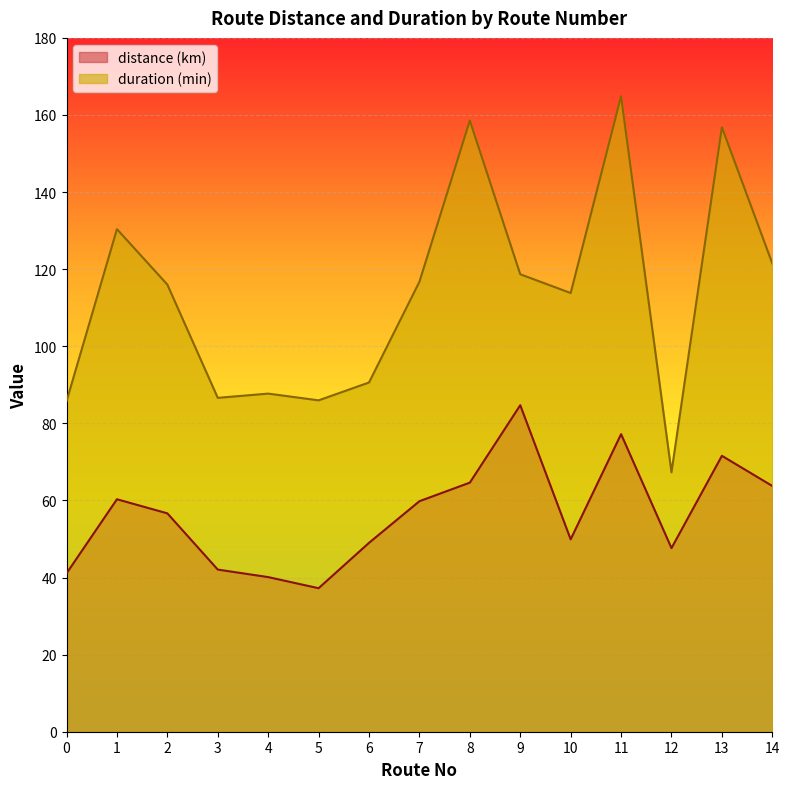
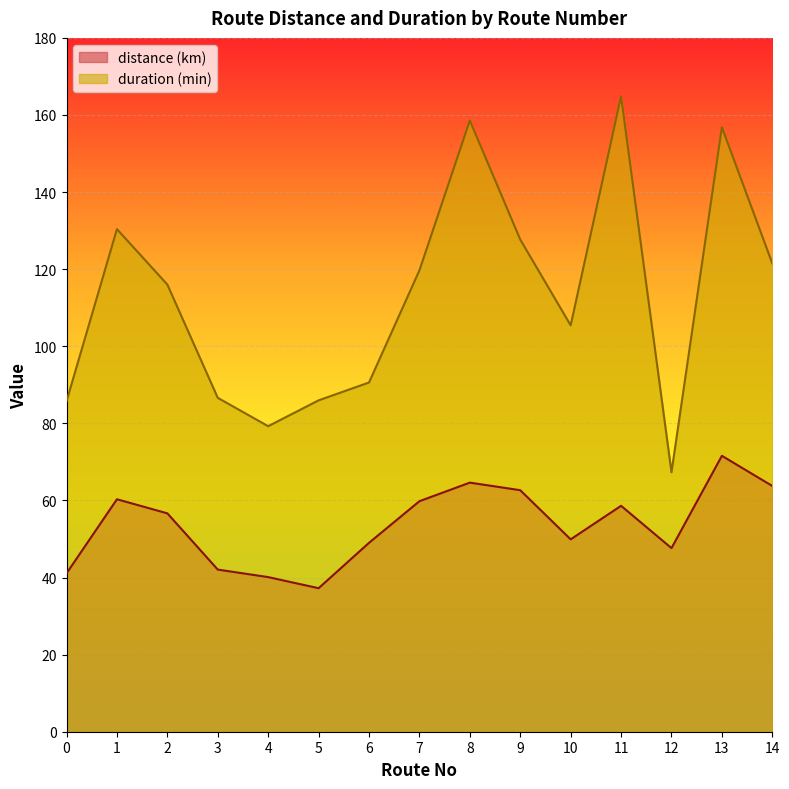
  {
    "distance (km)": {
      "0": 41,
      "1": 60,
      "2": 57,
      "3": 42,
      "4": 40,
      "5": 37,
      "6": 49,
      "7": 60,
      "8": 65,
-     "9": 85,
+     "9": 63,
      "10": 50,
-     "11": 77,
+     "11": 59,
      "12": 48,
      "13": 72,
      "14": 64
    },
    "duration (min)": {
      "0": 86,
      "1": 130,
      "2": 116,
      "3": 87,
-     "4": 88,
+     "4": 79,
      "5": 86,
      "6": 91,
-     "7": 117,
+     "7": 120,
      "8": 159,
-     "9": 119,
-     "10": 114,
+     "9": 128,
+     "10": 105,
      "11": 165,
      "12": 67,
      "13": 157,
      "14": 121
    }
  }
